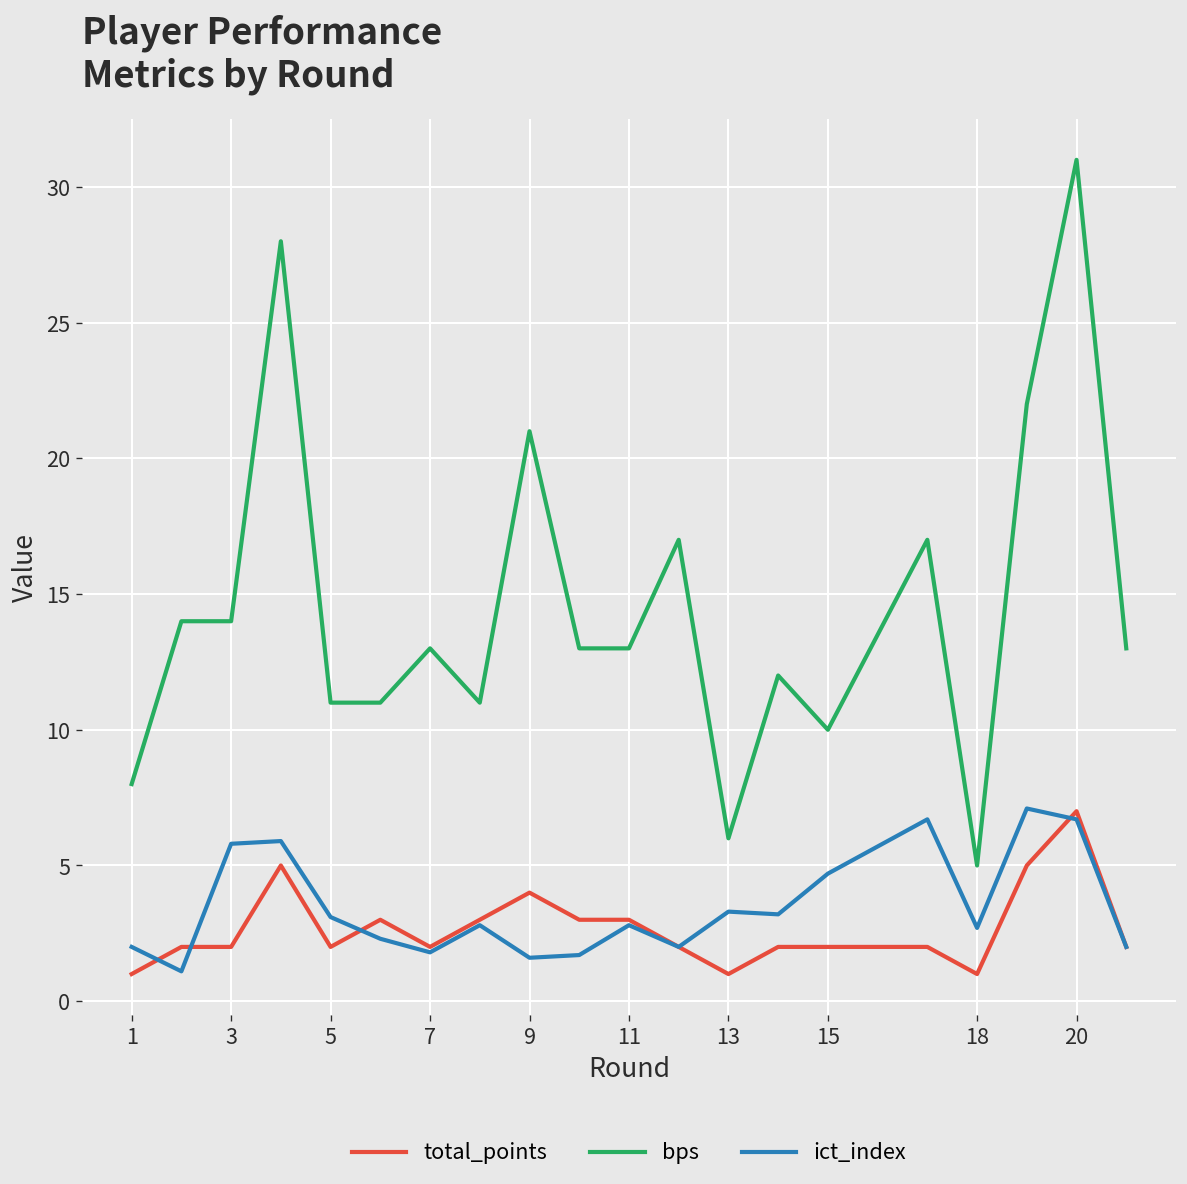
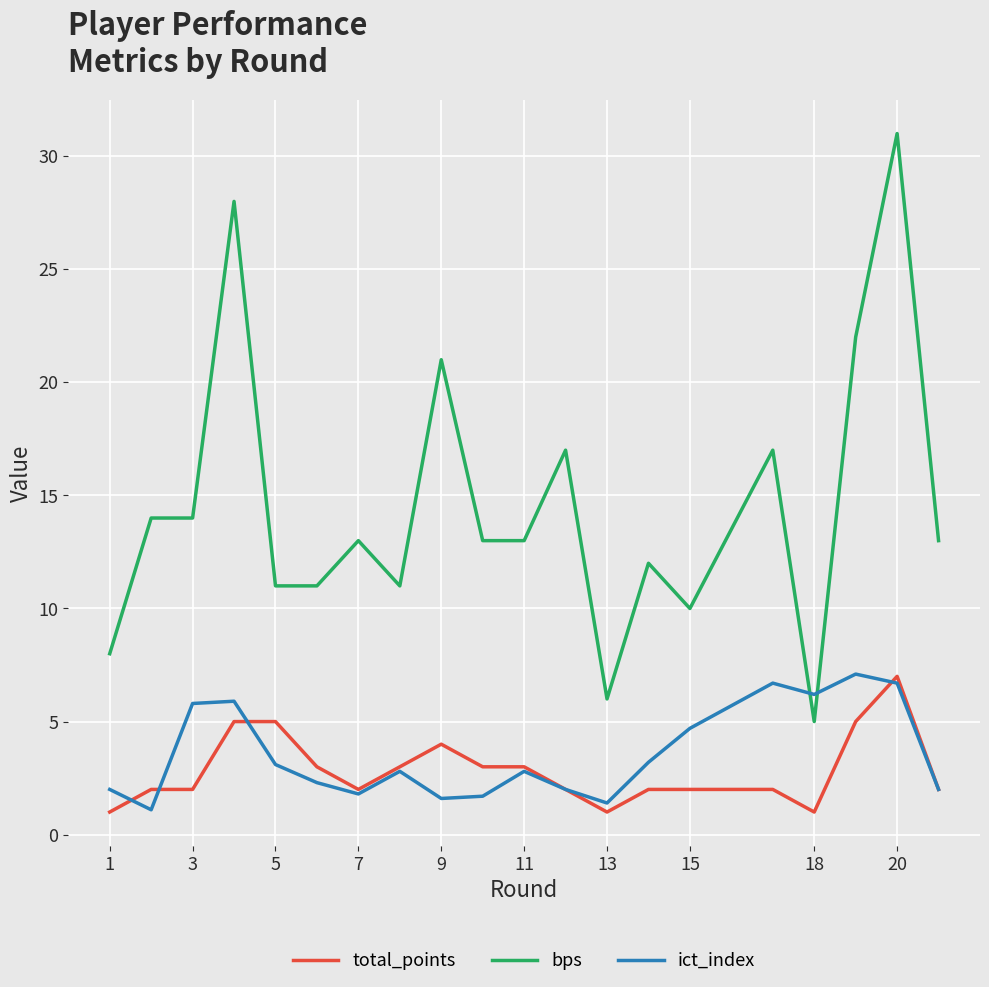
  {
    "total_points": {
      "1": 1,
      "3": 2,
-     "5": 2,
+     "5": 5,
      "7": 2,
      "9": 4,
      "11": 3,
      "13": 1,
      "15": 2,
      "18": 1,
      "20": 7
    },
    "bps": {
      "1": 8.0,
      "3": 14.0,
      "5": 11.0,
      "7": 13.0,
      "9": 21.0,
      "11": 13.0,
      "13": 6.0,
      "15": 10.0,
      "18": 5.0,
      "20": 31.0
    },
    "ict_index": {
      "1": 2.0,
      "3": 5.8,
      "5": 3.1,
      "7": 1.8,
      "9": 1.6,
      "11": 2.8,
-     "13": 3.3,
+     "13": 1.4,
      "15": 4.7,
-     "18": 2.7,
+     "18": 6.2,
      "20": 6.7
    }
  }
